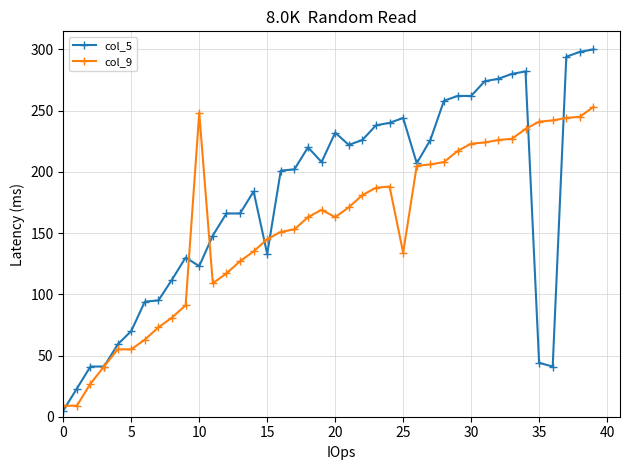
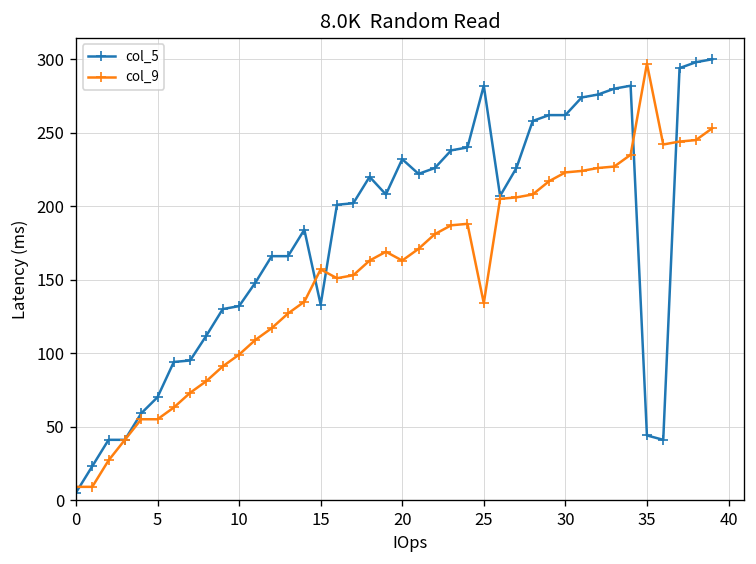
  {
    "col_5": {
      "0": 5,
      "5": 70,
-     "10": 123,
+     "10": 132,
      "15": 133,
      "20": 232,
-     "25": 244,
+     "25": 282,
      "30": 262,
      "35": 44
    },
    "col_9": {
      "0": 9,
      "5": 55,
-     "10": 248,
-     "15": 145,
+     "10": 99,
+     "15": 157,
      "20": 163,
      "25": 134,
      "30": 223,
-     "35": 241
+     "35": 297
    }
  }
